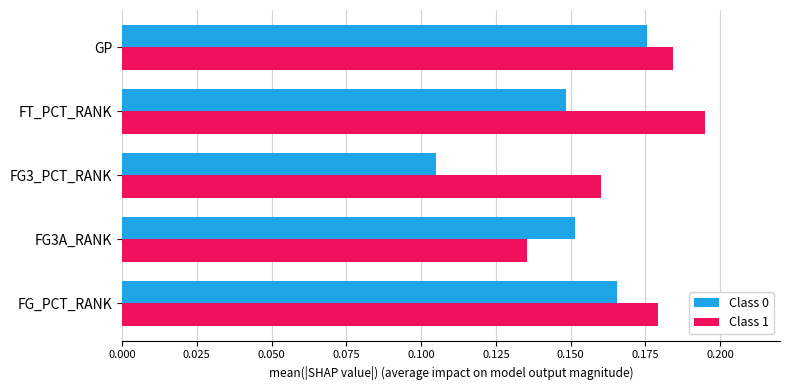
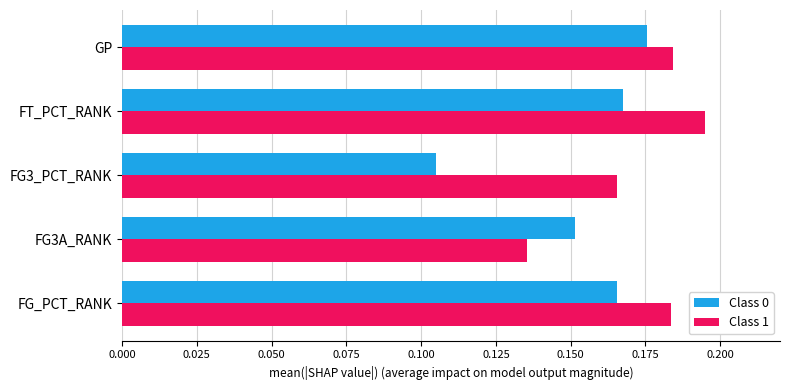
  {
    "Class 0": {
      "GP": 0.175,
-     "FT_PCT_RANK": 0.148,
+     "FT_PCT_RANK": 0.168,
      "FG3_PCT_RANK": 0.105,
      "FG3A_RANK": 0.151,
      "FG_PCT_RANK": 0.166
    },
    "Class 1": {
      "GP": 0.184,
      "FT_PCT_RANK": 0.195,
-     "FG3_PCT_RANK": 0.160,
+     "FG3_PCT_RANK": 0.165,
      "FG3A_RANK": 0.135,
-     "FG_PCT_RANK": 0.179
+     "FG_PCT_RANK": 0.184
    }
  }
